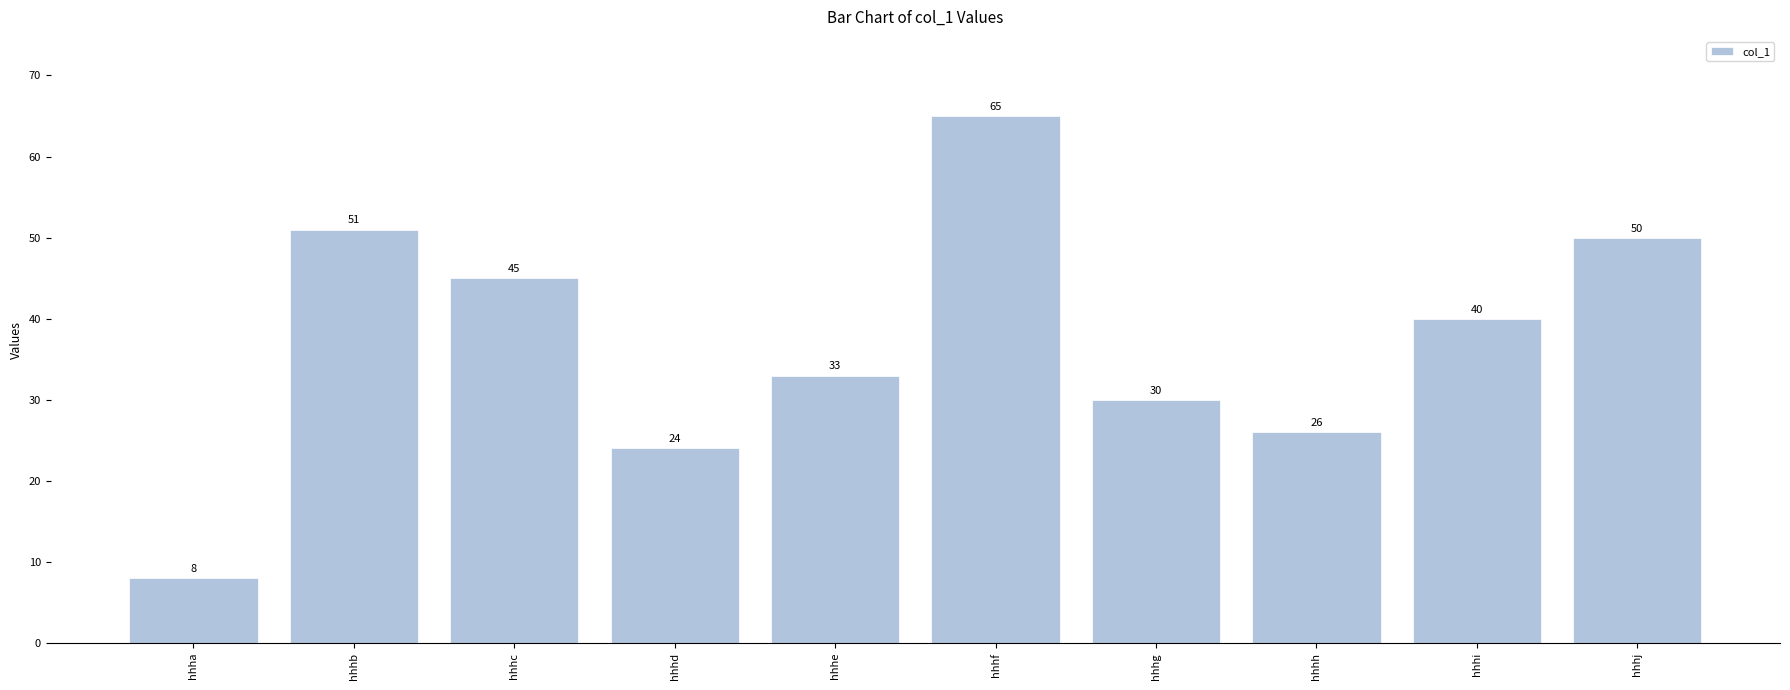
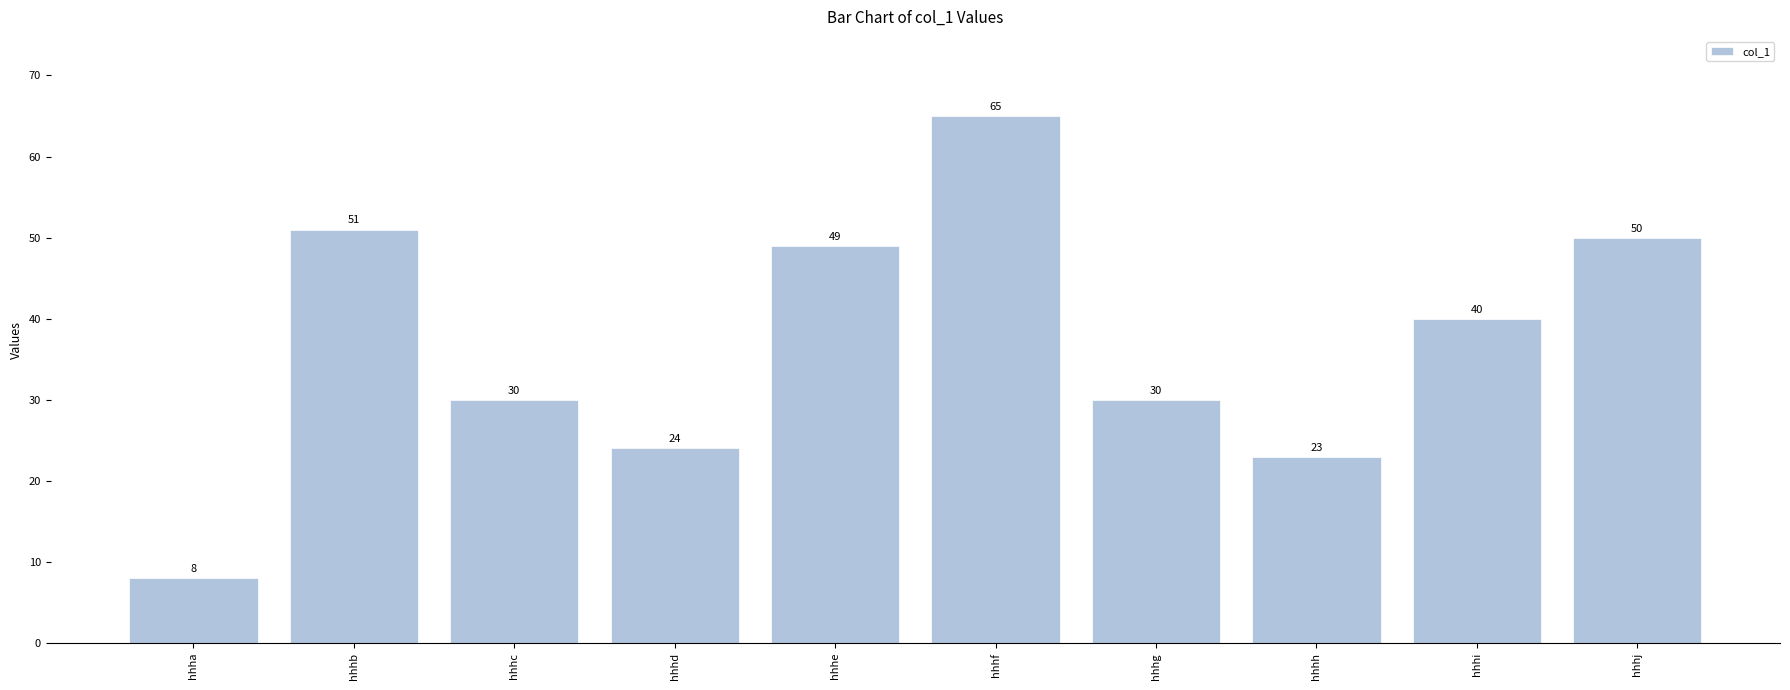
  {
    "hhha": 8,
    "hhhb": 51,
-   "hhhc": 45,
+   "hhhc": 30,
    "hhhd": 24,
-   "hhhe": 33,
+   "hhhe": 49,
    "hhhf": 65,
    "hhhg": 30,
-   "hhhh": 26,
+   "hhhh": 23,
    "hhhi": 40,
    "hhhj": 50
  }
